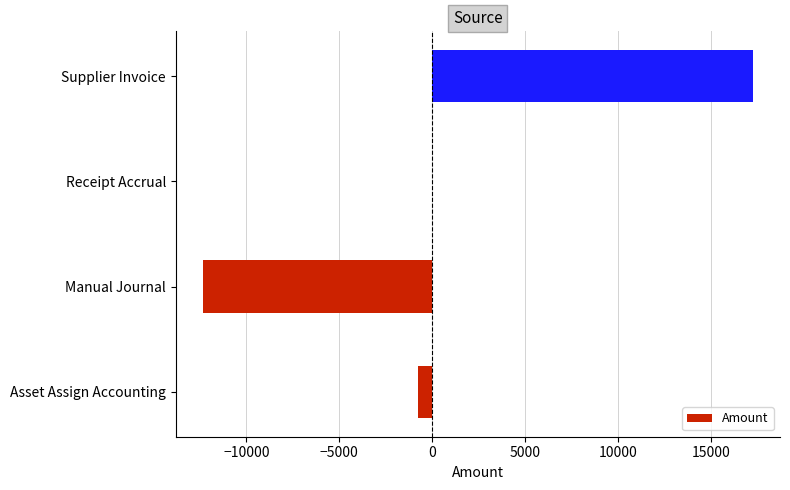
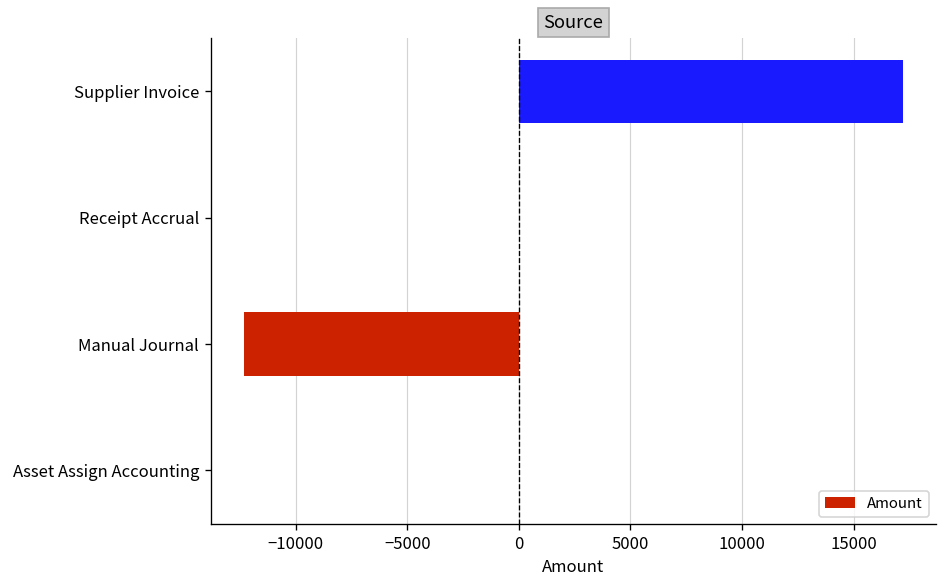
  {
    "Supplier Invoice": 17200,
    "Receipt Accrual": 0,
    "Manual Journal": -12300,
-   "Asset Assign Accounting": -800
+   "Asset Assign Accounting": 0
  }
